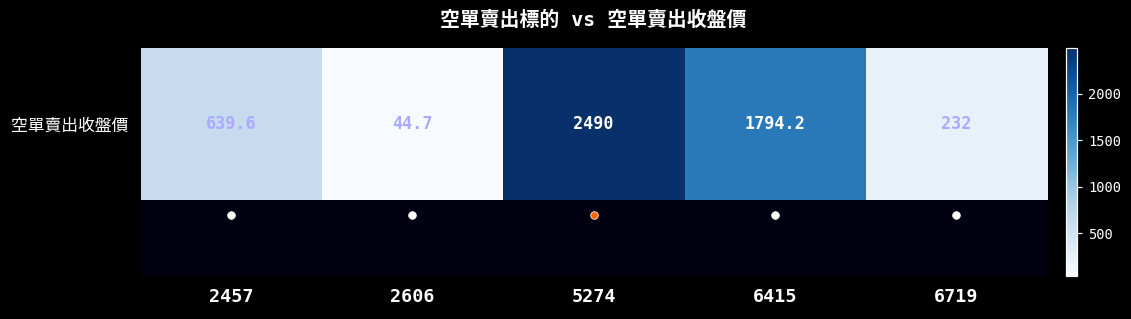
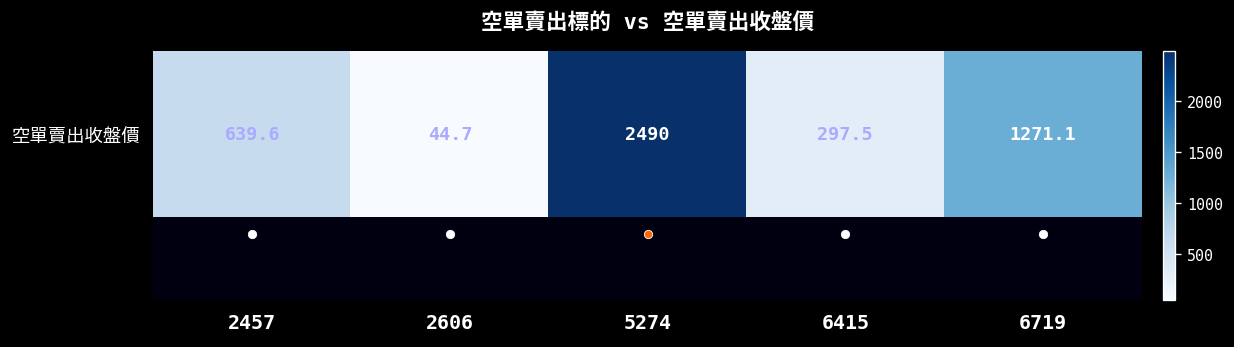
  {
    "空單賣出收盤價": {
      "2457": 639.6,
      "2606": 44.7,
      "5274": 2490,
-     "6415": 1794.2,
-     "6719": 232
+     "6415": 297.5,
+     "6719": 1271.1
    }
  }
